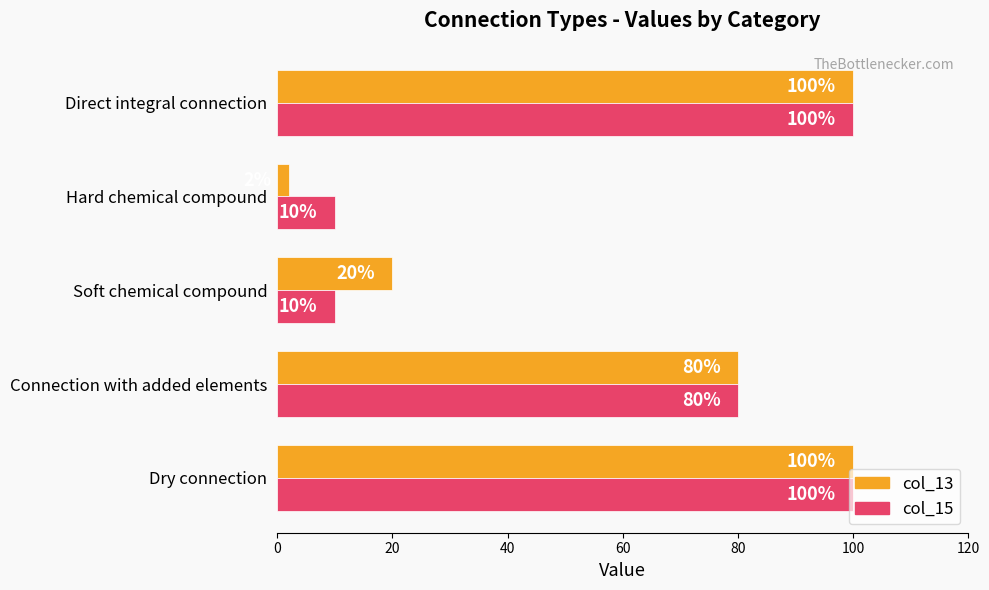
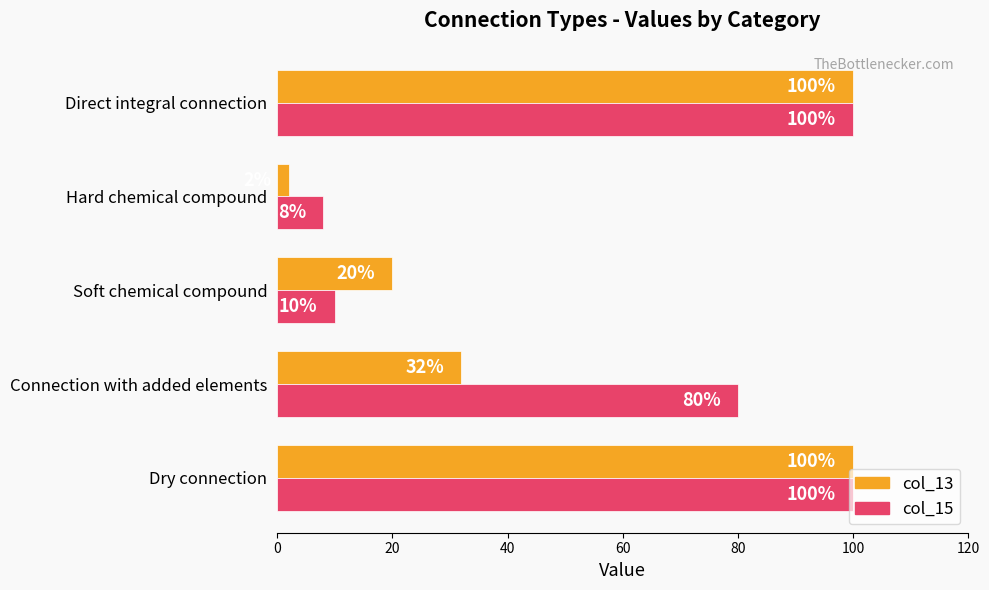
  {
    "col_13": {
      "Direct integral connection": "100%",
      "Soft chemical compound": "20%",
-     "Connection with added elements": "80%",
+     "Connection with added elements": "32%",
      "Dry connection": "100%"
    },
    "col_15": {
      "Direct integral connection": "100%",
-     "Hard chemical compound": "10%",
+     "Hard chemical compound": "8%",
      "Soft chemical compound": "10%",
      "Connection with added elements": "80%"
    }
  }
